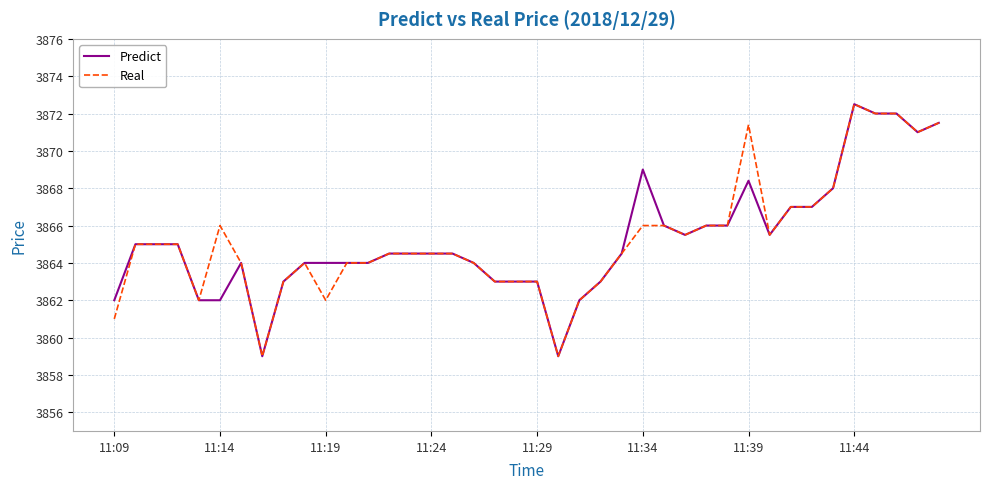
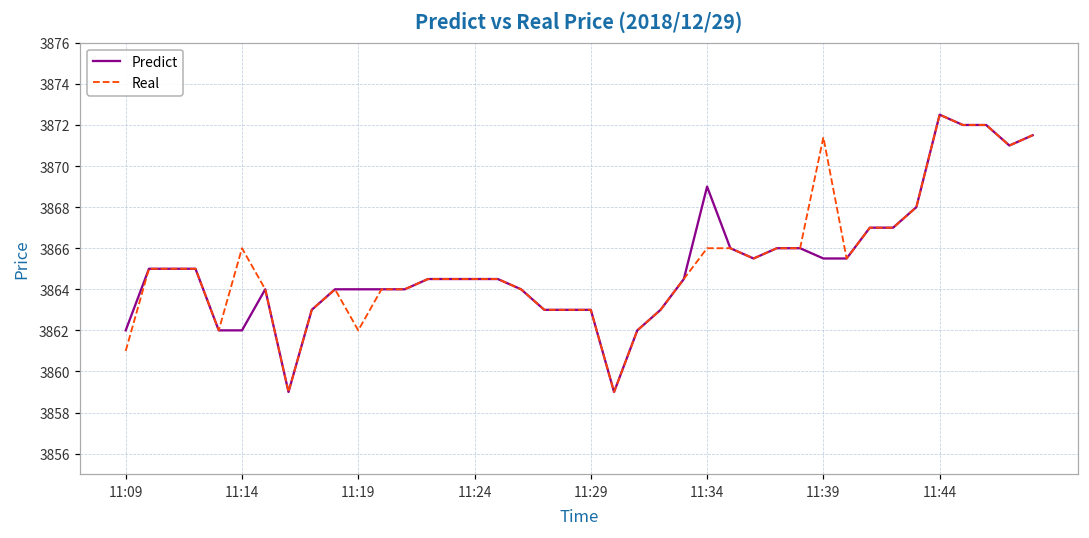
  {
    "Predict": {
      "11:09": 3862.0,
      "11:14": 3862.0,
      "11:19": 3864.0,
      "11:34": 3869.0,
-     "11:39": 3868.4
+     "11:39": 3865.5
    },
    "Real": {
      "11:09": 3861.0,
      "11:14": 3866.0,
      "11:19": 3862.0,
      "11:34": 3866.0,
      "11:39": 3871.4
    }
  }
